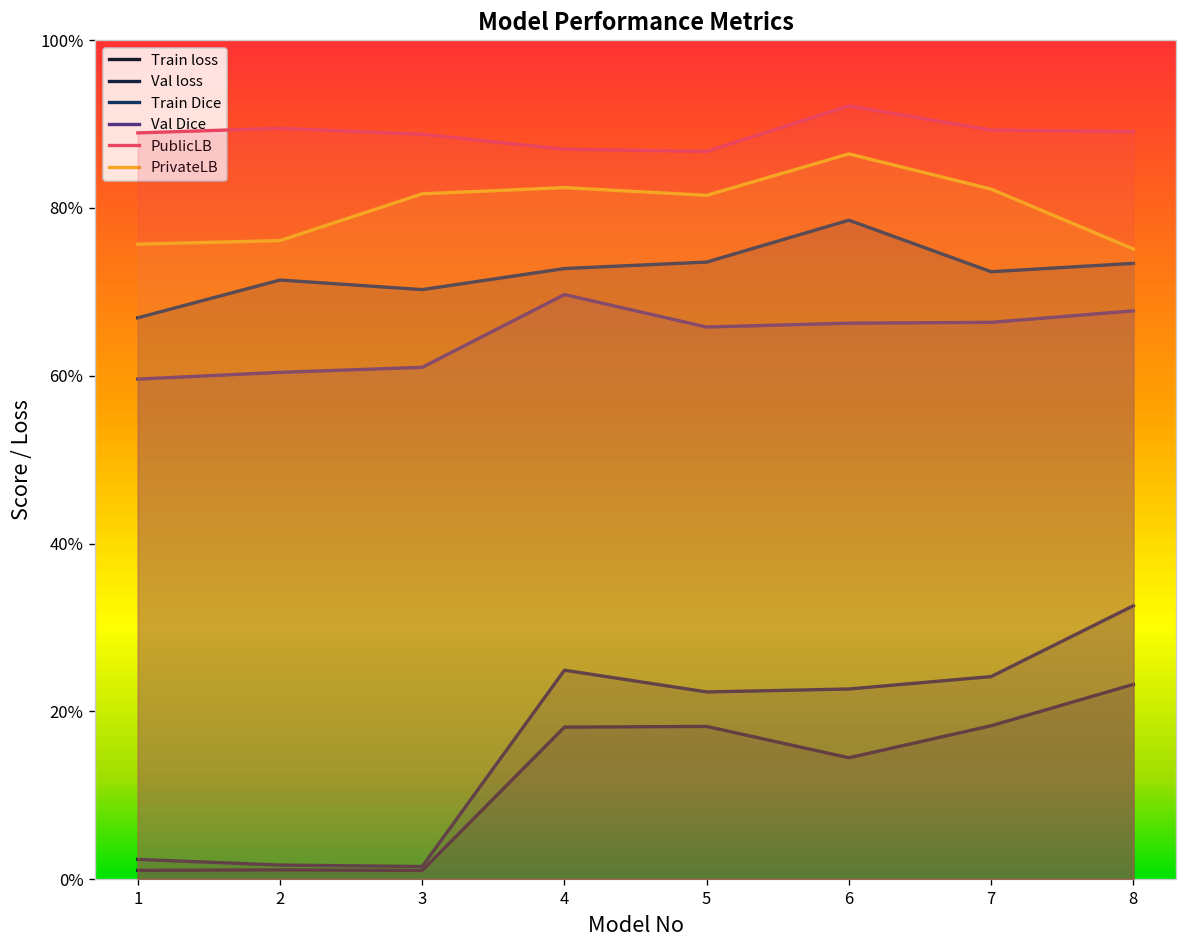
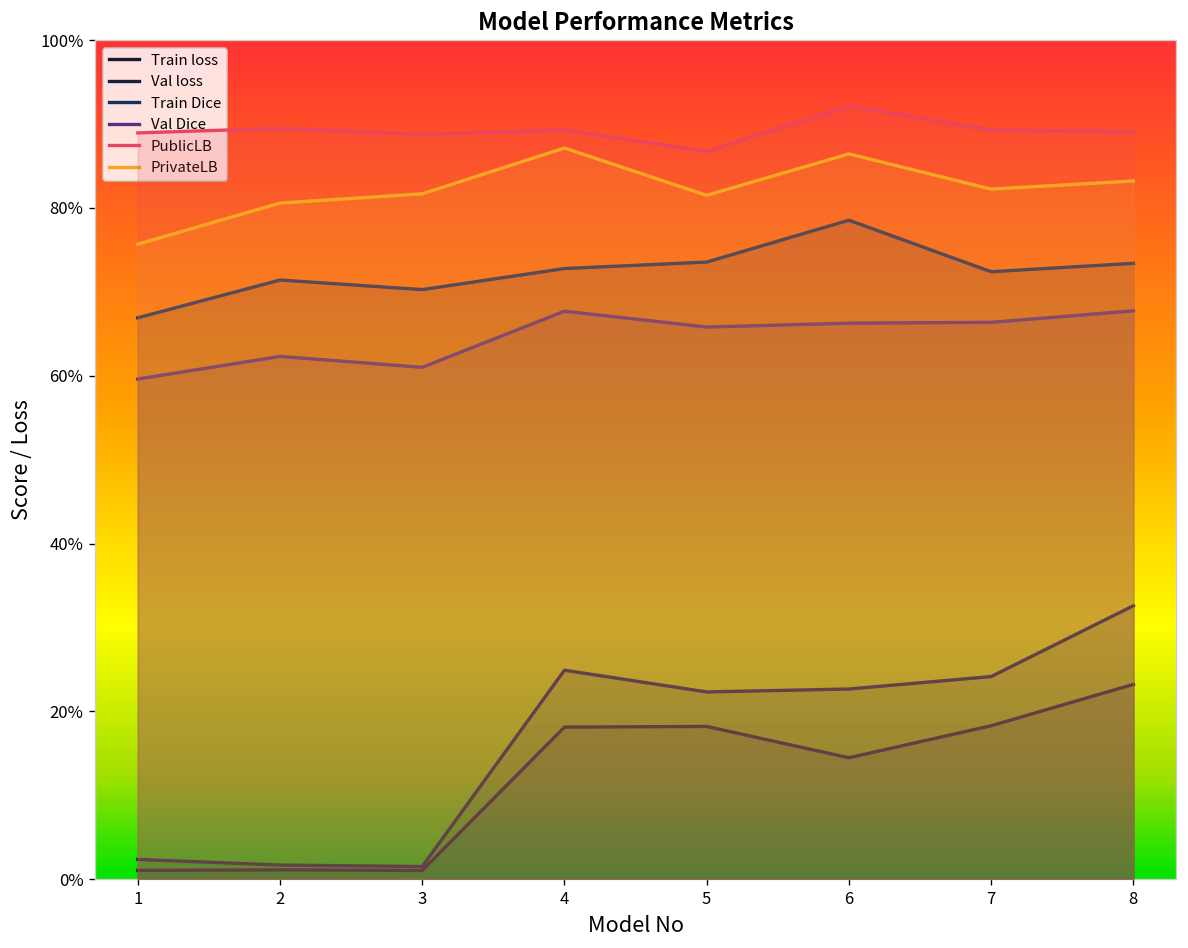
  {
    "Val Dice": {
      "1": "60%",
-     "2": "60%",
+     "2": "62%",
      "3": "61%",
-     "4": "70%",
+     "4": "68%",
      "5": "66%",
      "6": "66%",
      "7": "66%",
      "8": "68%"
    },
    "PublicLB": {
      "2": "89%",
      "3": "89%",
-     "4": "87%",
+     "4": "89%",
      "5": "87%",
      "6": "92%",
      "7": "89%",
      "8": "89%"
    },
    "PrivateLB": {
      "1": "76%",
-     "2": "76%",
+     "2": "81%",
      "3": "82%",
-     "4": "82%",
+     "4": "87%",
      "5": "81%",
      "6": "86%",
      "7": "82%",
-     "8": "75%"
+     "8": "83%"
    }
  }
